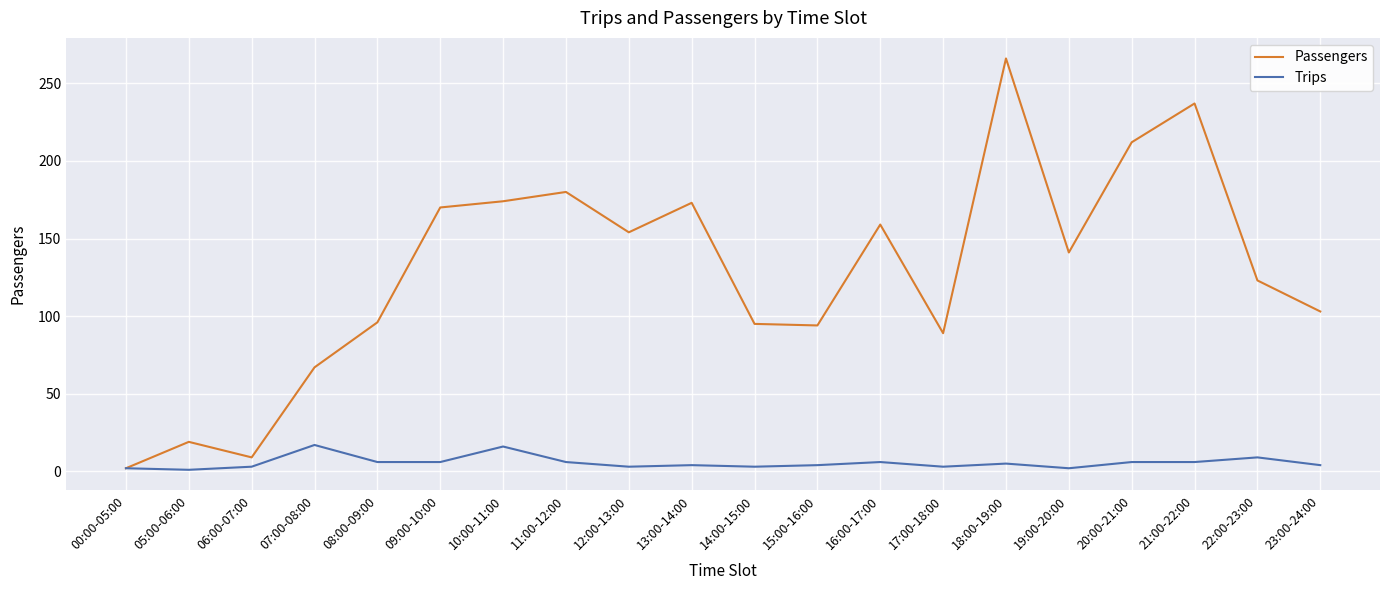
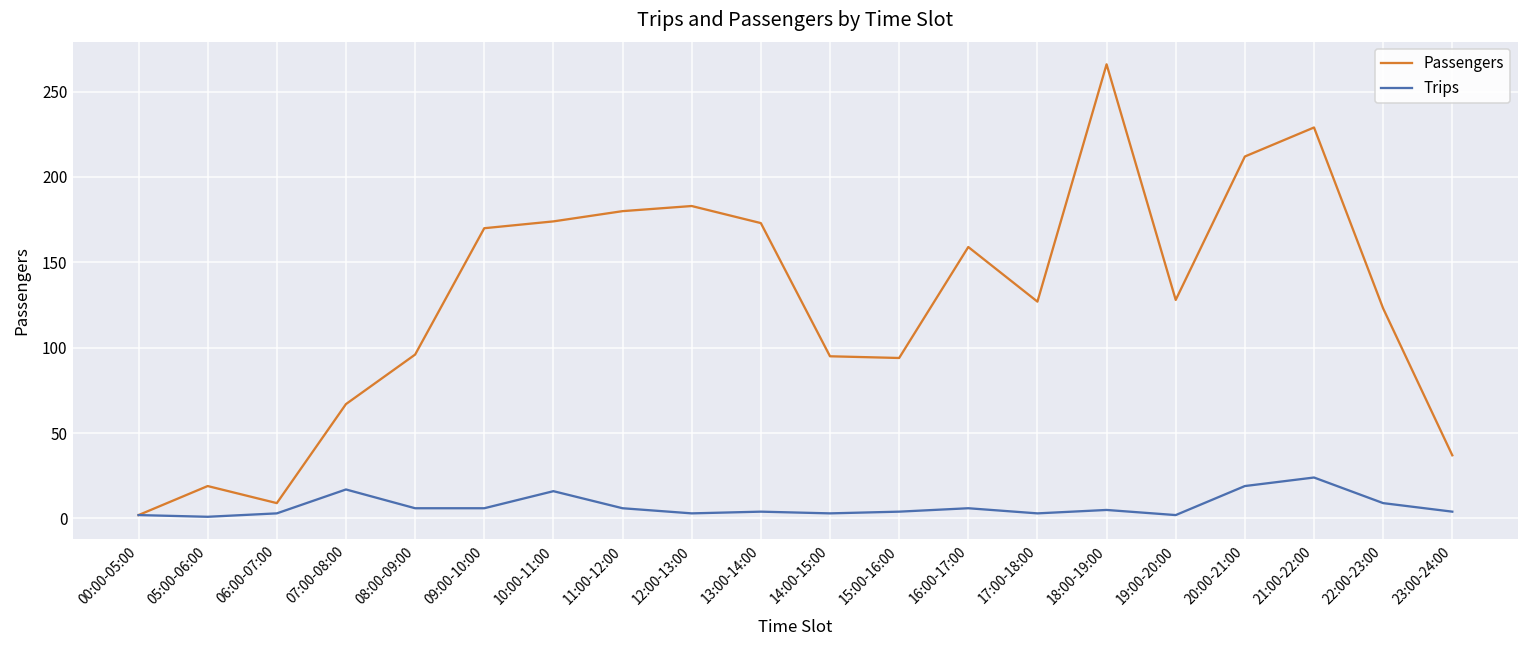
  {
    "Passengers": {
      "05:00-06:00": 19,
      "06:00-07:00": 9,
      "07:00-08:00": 67,
      "08:00-09:00": 96,
      "09:00-10:00": 170,
      "10:00-11:00": 174,
      "11:00-12:00": 180,
-     "12:00-13:00": 154,
+     "12:00-13:00": 183,
      "13:00-14:00": 173,
      "14:00-15:00": 95,
      "15:00-16:00": 94,
      "16:00-17:00": 159,
-     "17:00-18:00": 89,
+     "17:00-18:00": 127,
      "18:00-19:00": 266,
-     "19:00-20:00": 141,
+     "19:00-20:00": 128,
      "20:00-21:00": 212,
-     "21:00-22:00": 237,
+     "21:00-22:00": 229,
      "22:00-23:00": 123,
-     "23:00-24:00": 103
+     "23:00-24:00": 37
    },
    "Trips": {
      "05:00-06:00": 1,
      "06:00-07:00": 3,
      "07:00-08:00": 17,
      "08:00-09:00": 6,
      "09:00-10:00": 6,
      "10:00-11:00": 16,
      "11:00-12:00": 6,
      "12:00-13:00": 3,
      "13:00-14:00": 4,
      "14:00-15:00": 3,
      "15:00-16:00": 4,
      "16:00-17:00": 6,
      "17:00-18:00": 3,
      "18:00-19:00": 5,
      "19:00-20:00": 2,
-     "20:00-21:00": 6,
-     "21:00-22:00": 6,
+     "20:00-21:00": 19,
+     "21:00-22:00": 24,
      "22:00-23:00": 9,
      "23:00-24:00": 4
    }
  }
